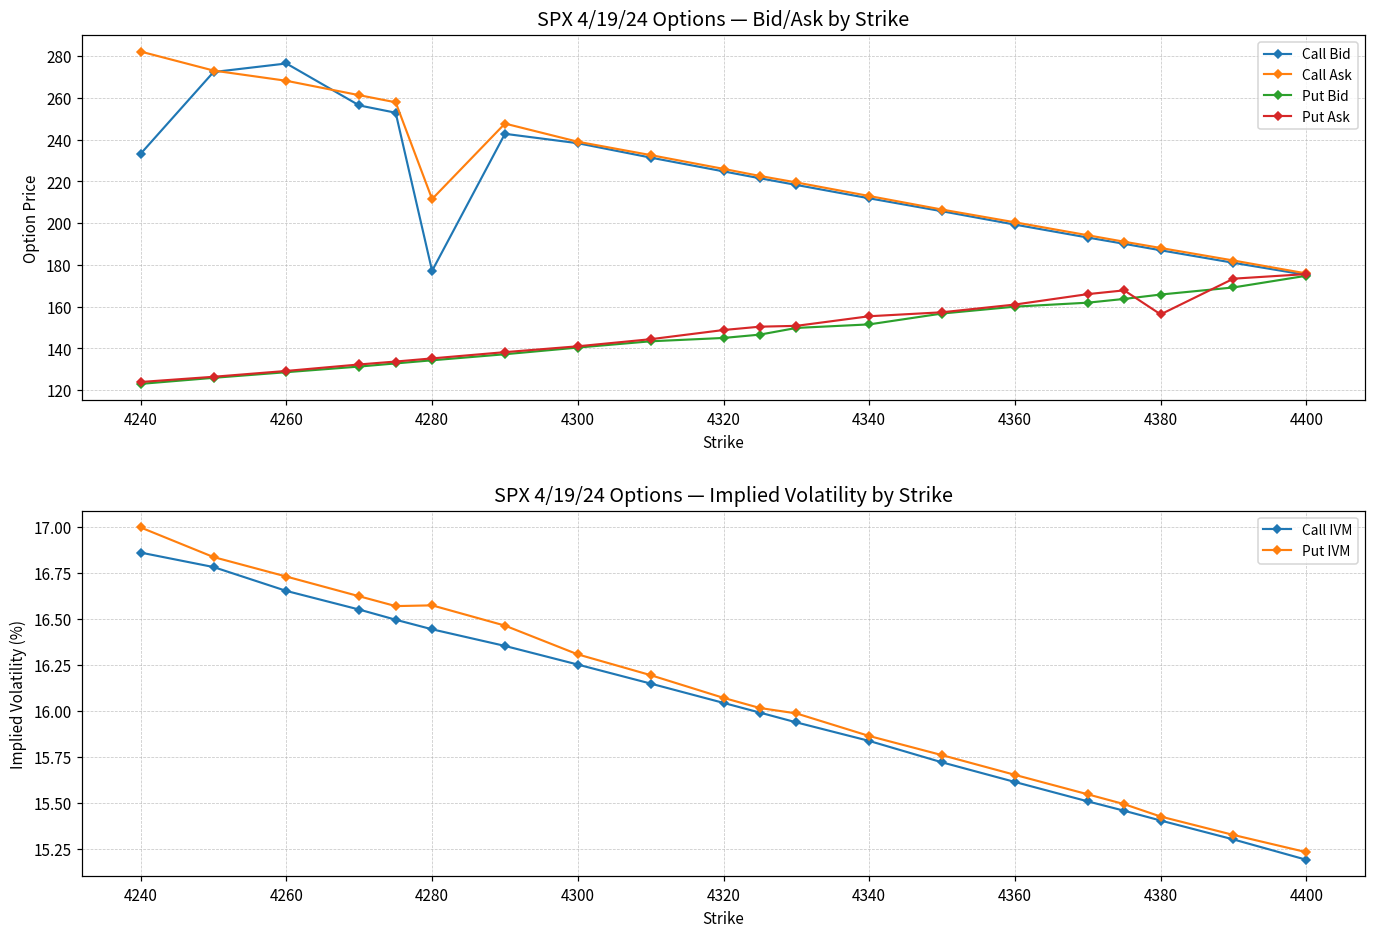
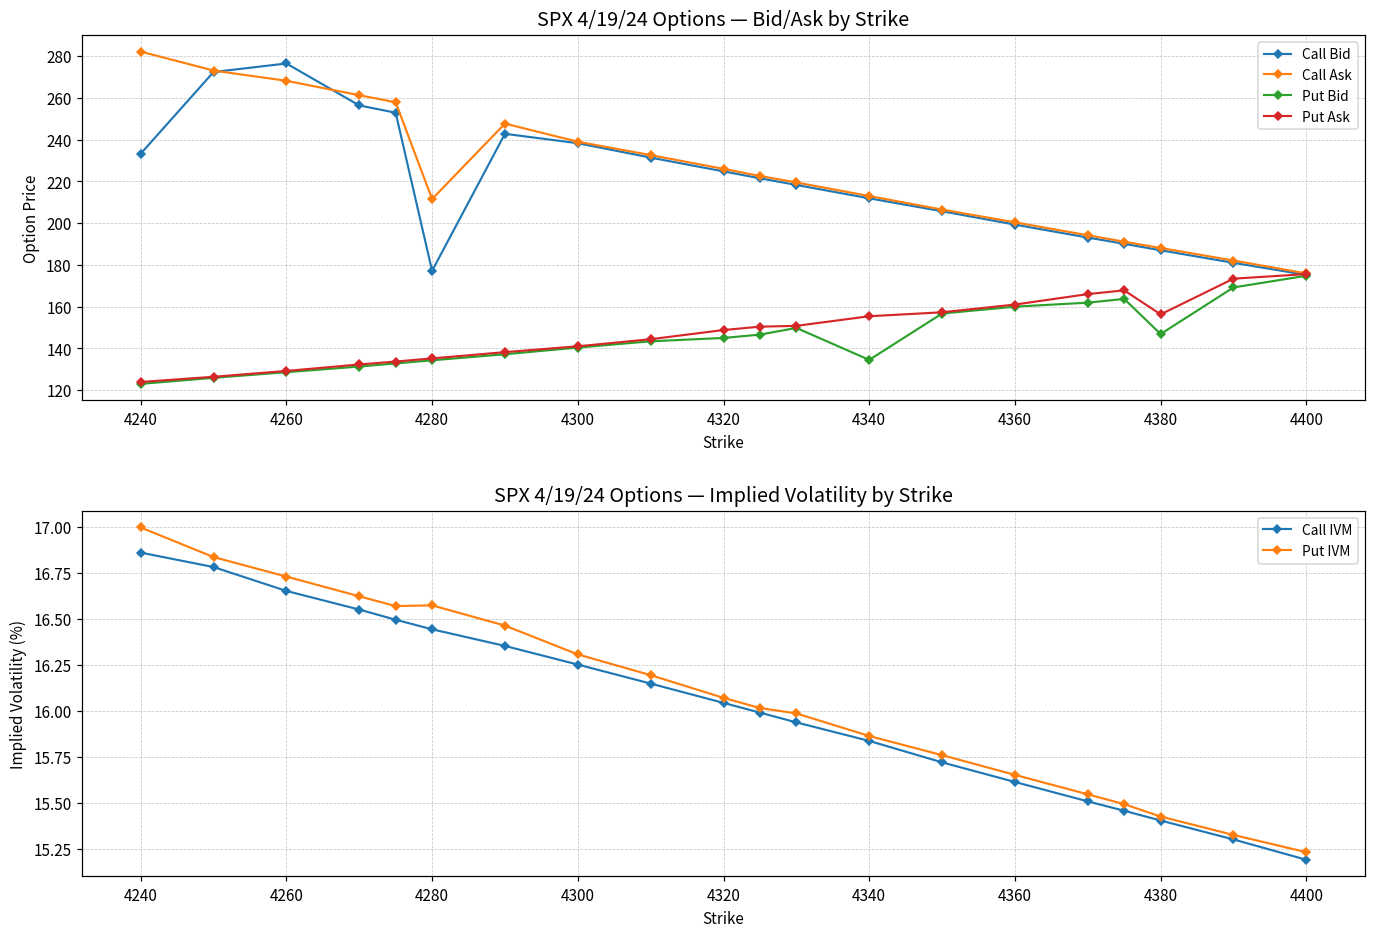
  {
    "SPX 4/19/24 Options — Bid/Ask by Strike": {
      "Call Bid": {
        "4240": 233,
        "4260": 276,
        "4280": 177
      },
      "Call Ask": {
        "4240": 282,
        "4260": 268,
        "4280": 212
      },
      "Put Bid": {
        "4320": 145,
-       "4340": 152,
-       "4380": 166
+       "4340": 135,
+       "4380": 147
      },
      "Put Ask": {
        "4320": 149,
        "4340": 155,
        "4380": 156
      }
    },
    "SPX 4/19/24 Options — Implied Volatility by Strike": {
      "Call IVM": {
        "4240": 16.86,
        "4260": 16.65,
        "4280": 16.44,
        "4300": 16.25,
        "4320": 16.04,
        "4340": 15.84,
        "4360": 15.61,
        "4380": 15.40,
        "4400": 15.19
      },
      "Put IVM": {
        "4240": 17.00,
        "4260": 16.73,
        "4280": 16.57,
        "4300": 16.31,
        "4320": 16.07,
        "4340": 15.86,
        "4360": 15.65,
        "4380": 15.43,
        "4400": 15.23
      }
    }
  }
